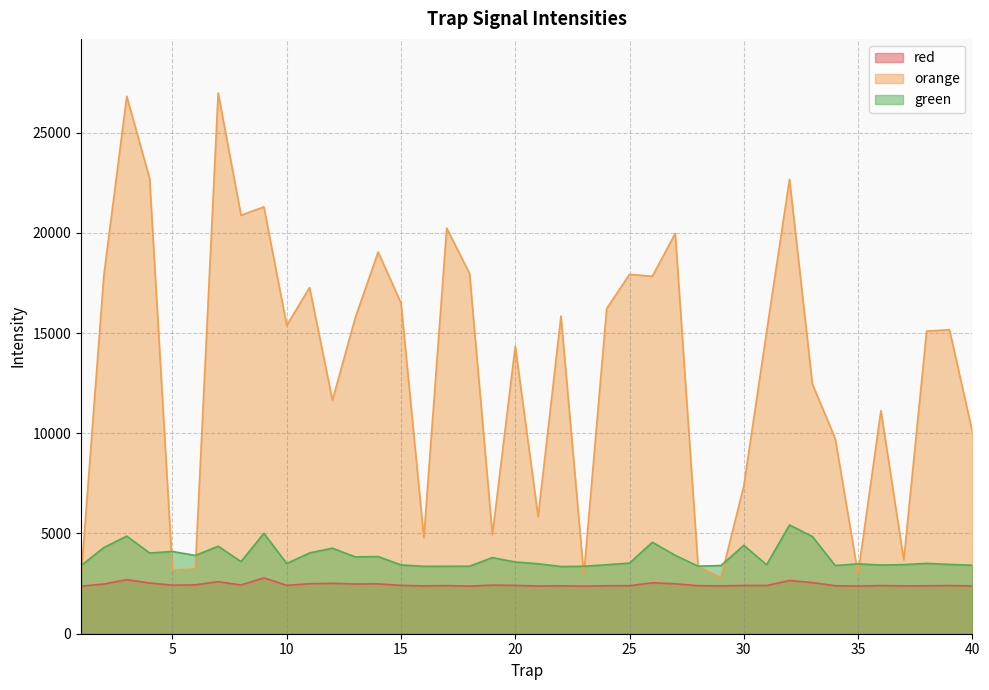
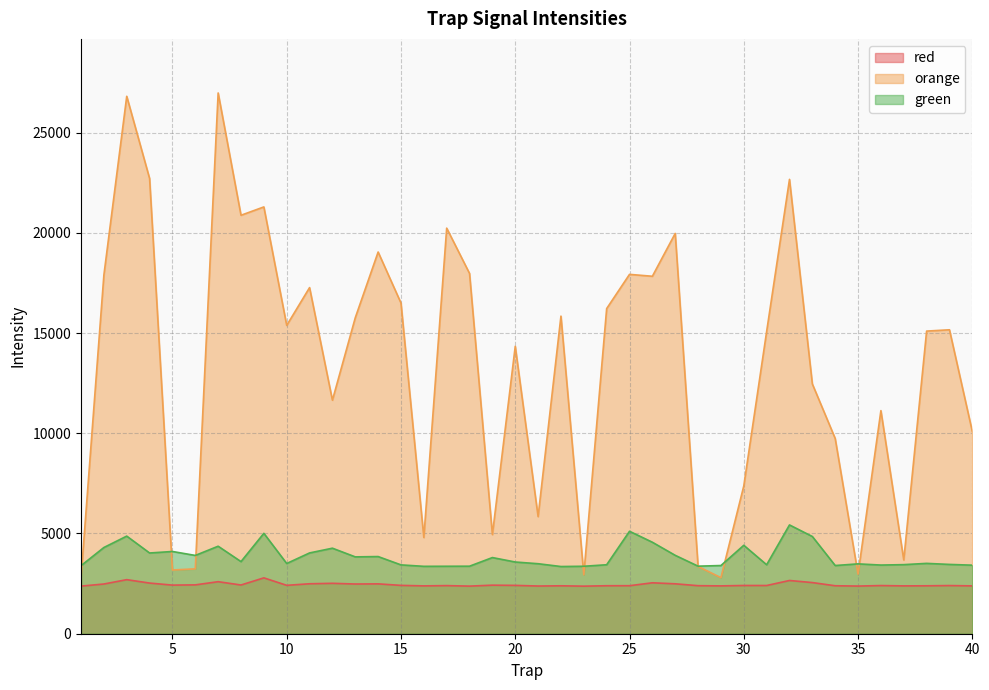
  {
    "green": {
      "5": 4100,
      "10": 3500,
      "15": 3400,
      "20": 3600,
-     "25": 3500,
+     "25": 5100,
      "30": 4400,
      "35": 3500,
      "40": 3400
    }
  }
